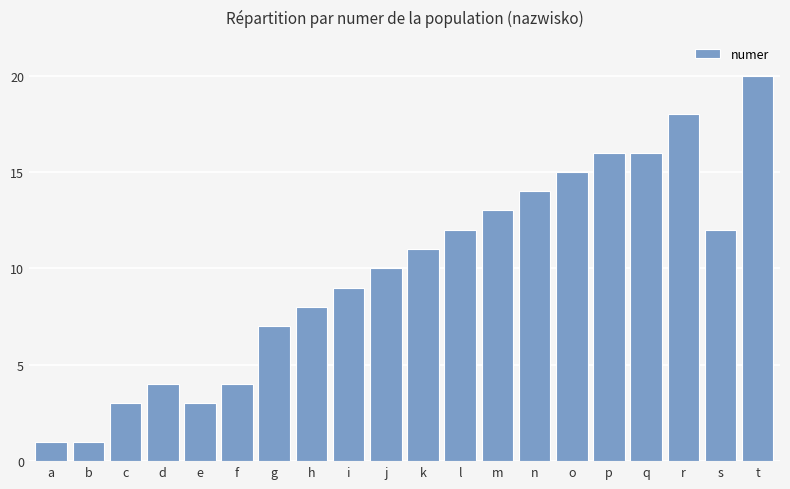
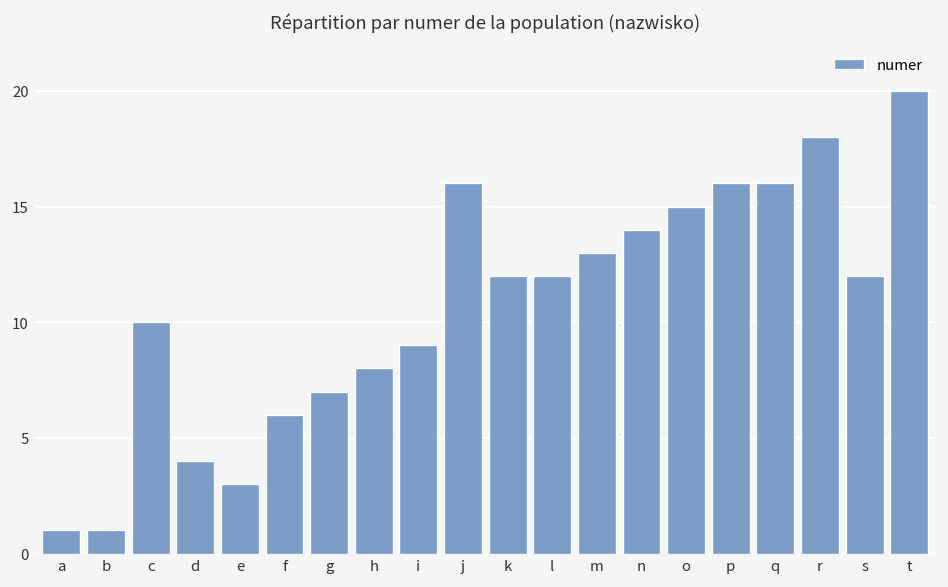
  {
    "a": 1,
    "b": 1,
-   "c": 3,
+   "c": 10,
    "d": 4,
    "e": 3,
-   "f": 4,
+   "f": 6,
    "g": 7,
    "h": 8,
    "i": 9,
-   "j": 10,
-   "k": 11,
+   "j": 16,
+   "k": 12,
    "l": 12,
    "m": 13,
    "n": 14,
    "o": 15,
    "p": 16,
    "q": 16,
    "r": 18,
    "s": 12,
    "t": 20
  }
